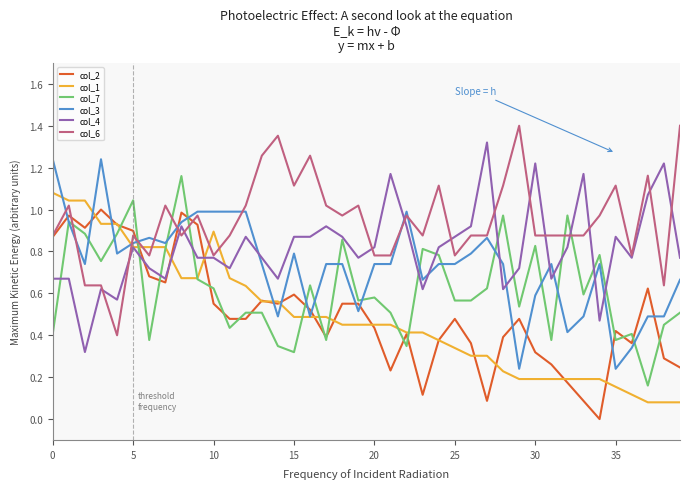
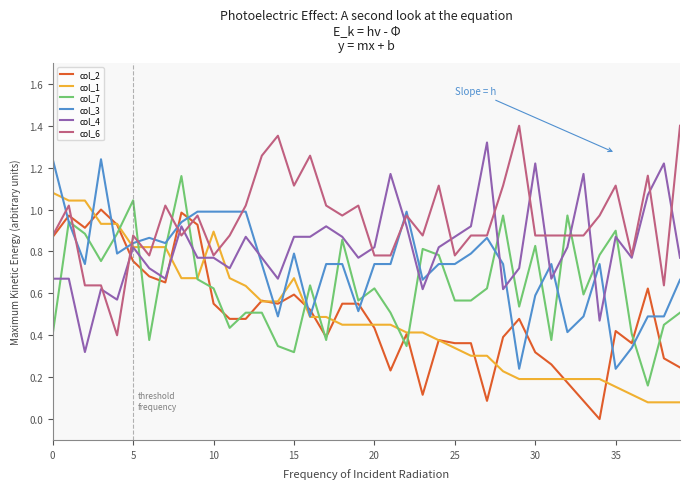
  {
    "col_2": {
-     "5": 0.90,
+     "5": 0.75,
      "10": 0.55,
      "15": 0.59,
      "20": 0.43,
-     "25": 0.48,
+     "25": 0.36,
      "30": 0.32,
      "35": 0.42
    },
    "col_1": {
      "0": 1.08,
      "10": 0.89,
-     "15": 0.49,
+     "15": 0.67,
      "20": 0.45,
      "25": 0.34,
      "30": 0.19,
      "35": 0.15
    },
    "col_7": {
      "0": 0.41,
      "5": 1.04,
      "10": 0.62,
      "15": 0.32,
-     "20": 0.58,
+     "20": 0.62,
      "25": 0.57,
      "30": 0.83,
-     "35": 0.38
+     "35": 0.90
    },
    "col_3": {
      "0": 1.24,
      "5": 0.84,
      "10": 0.99,
      "15": 0.79,
      "20": 0.74,
      "25": 0.74,
      "30": 0.59,
      "35": 0.24
    },
    "col_4": {
      "0": 0.67,
      "15": 0.87,
      "20": 0.82,
      "25": 0.87,
      "30": 1.22,
      "35": 0.87
    },
    "col_6": {
      "5": 0.88,
      "15": 1.11,
      "20": 0.78,
      "25": 0.78,
      "30": 0.88,
      "35": 1.11
    }
  }
